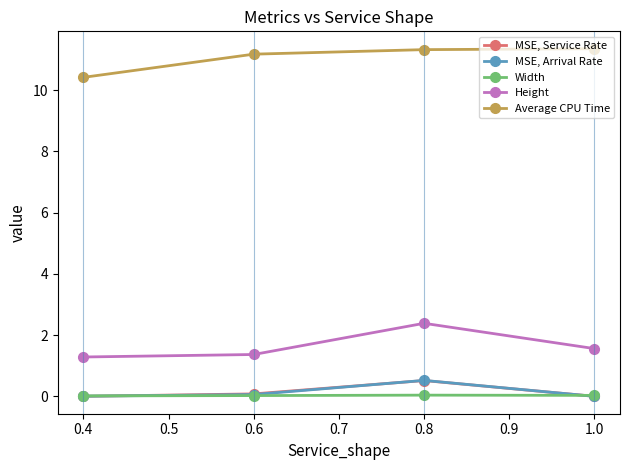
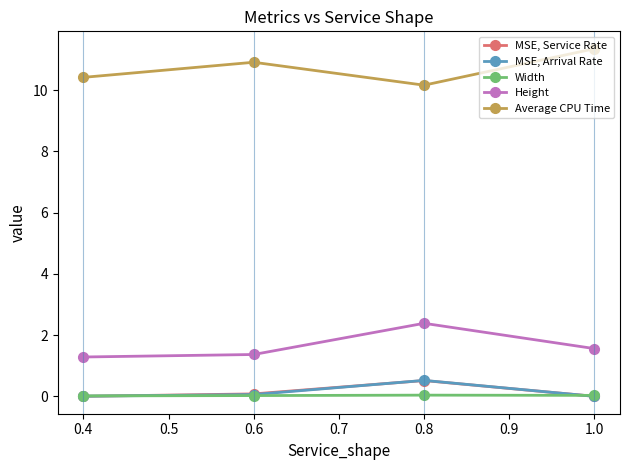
  {
    "MSE, Arrival Rate": {
      "0.8": 0.5
    },
    "Width": {
      "0.8": 0.0
    },
    "Height": {
      "0.4": 1.3,
      "0.6": 1.4,
      "0.8": 2.4,
      "1.0": 1.6
    },
    "Average CPU Time": {
      "0.4": 10.4,
-     "0.6": 11.2,
-     "0.8": 11.3
+     "0.6": 10.9,
+     "0.8": 10.2
    }
  }
